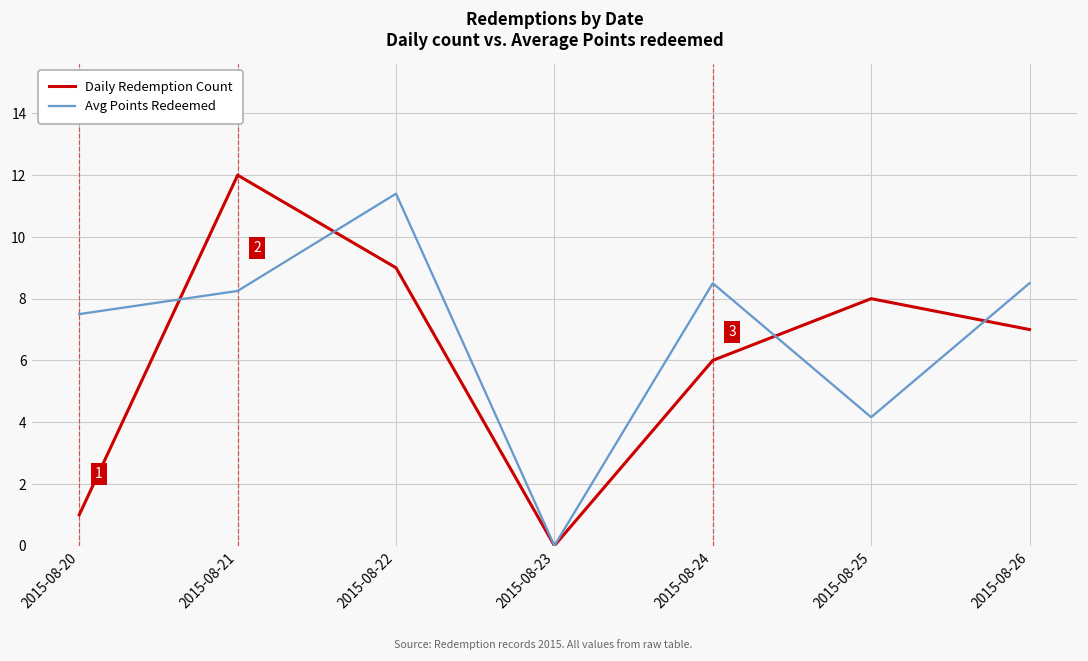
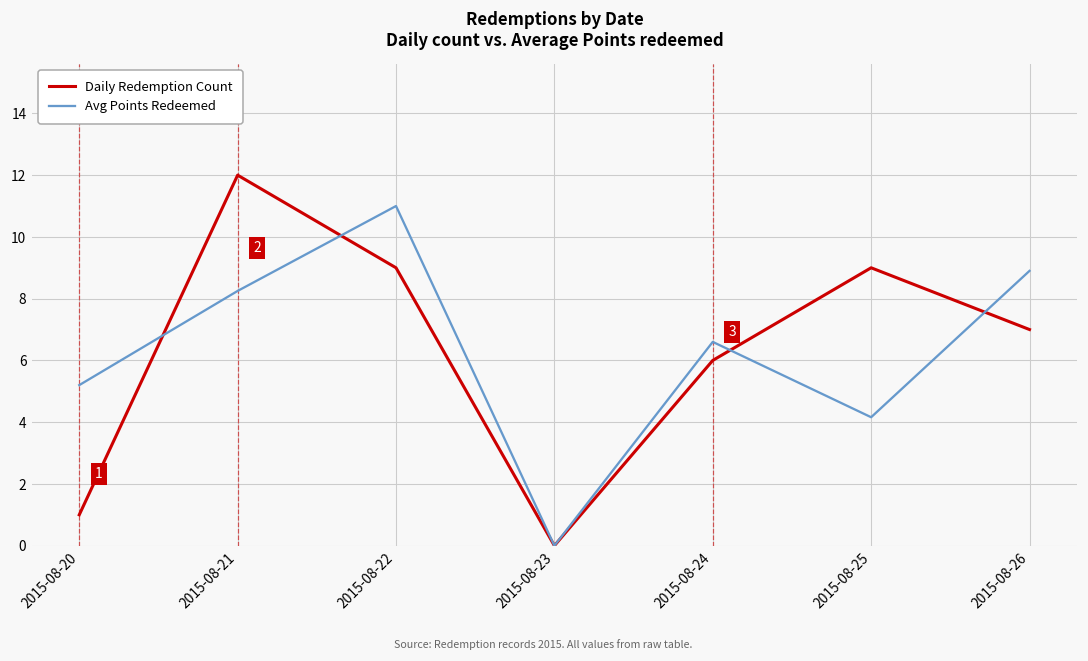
  {
    "Daily Redemption Count": {
      "2015-08-20": 1,
      "2015-08-21": 12,
      "2015-08-22": 9,
-     "2015-08-25": 8,
+     "2015-08-25": 9,
      "2015-08-26": 7
    },
    "Avg Points Redeemed": {
-     "2015-08-20": 7.5,
+     "2015-08-20": 5.2,
      "2015-08-21": 8.3,
-     "2015-08-22": 11.4,
-     "2015-08-24": 8.5,
+     "2015-08-22": 11.0,
+     "2015-08-24": 6.6,
      "2015-08-25": 4.2,
-     "2015-08-26": 8.5
+     "2015-08-26": 8.9
    }
  }
